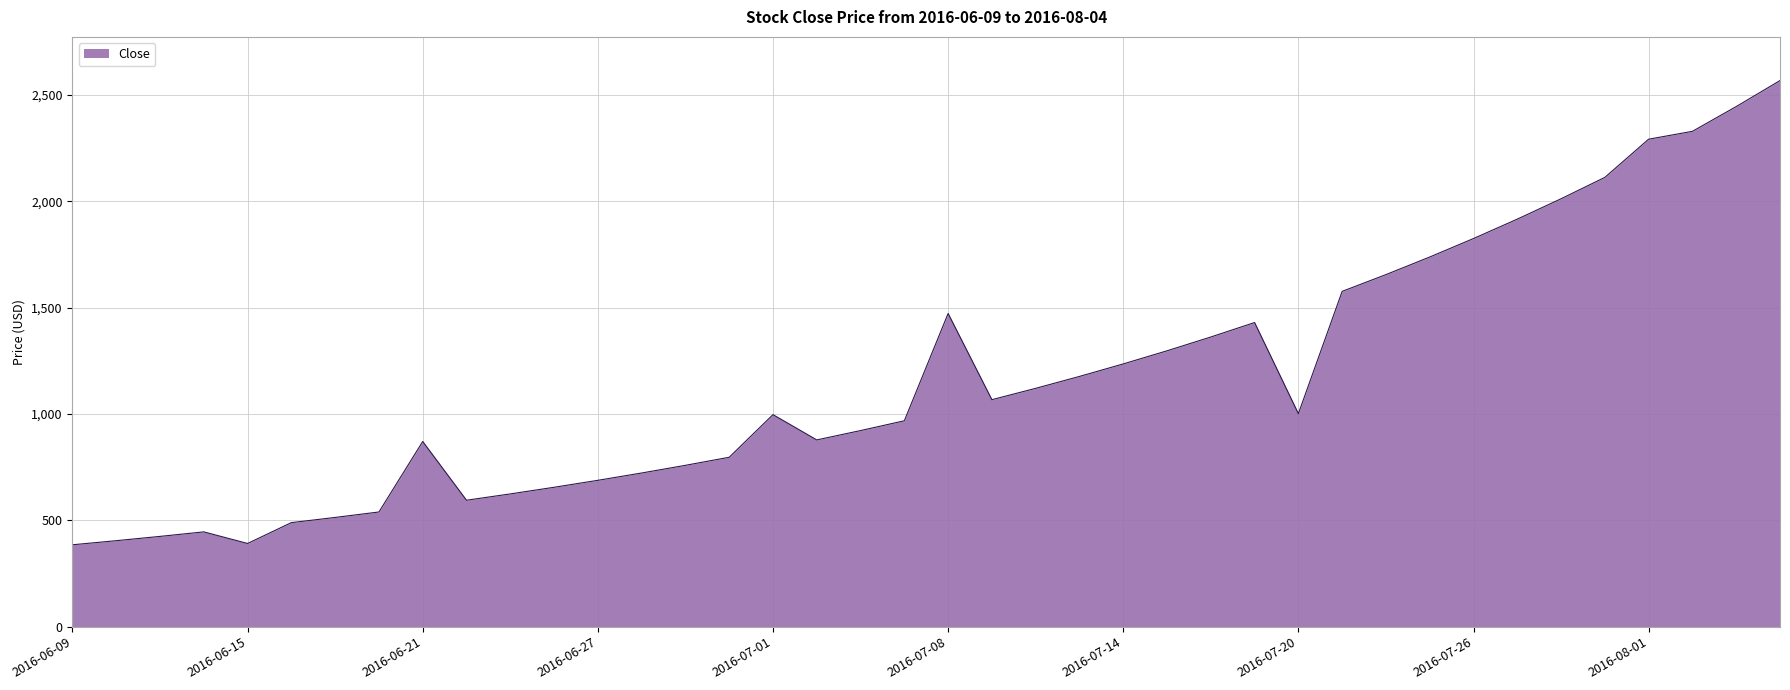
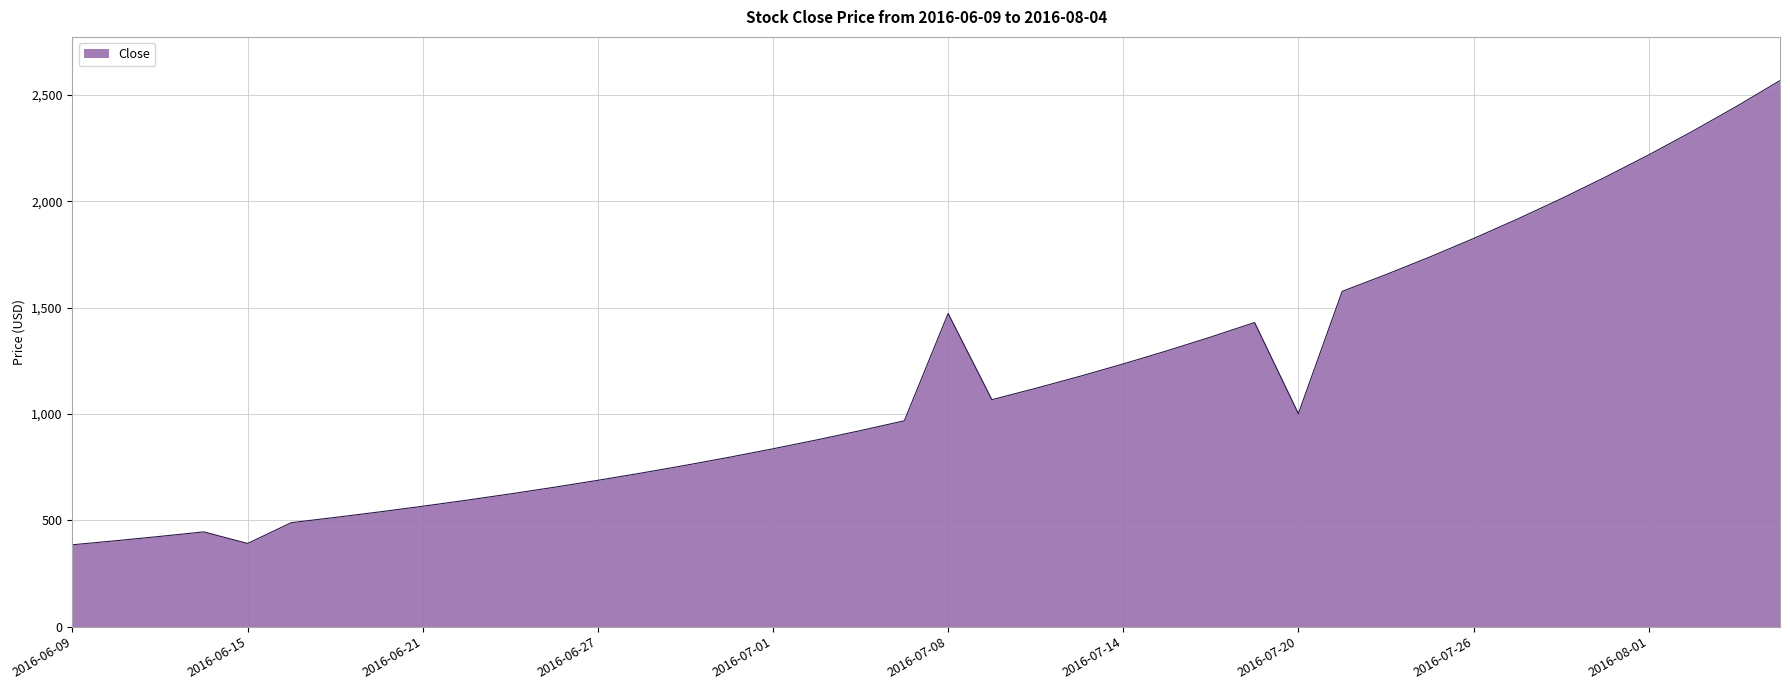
  {
    "2016-06-09": "390",
    "2016-06-15": "390",
-   "2016-06-21": "870",
+   "2016-06-21": "570",
    "2016-06-27": "690",
-   "2016-07-01": "1,000",
+   "2016-07-01": "840",
    "2016-07-08": "1,470",
    "2016-07-14": "1,240",
    "2016-07-20": "1,000",
    "2016-07-26": "1,830",
-   "2016-08-01": "2,290"
+   "2016-08-01": "2,220"
  }
